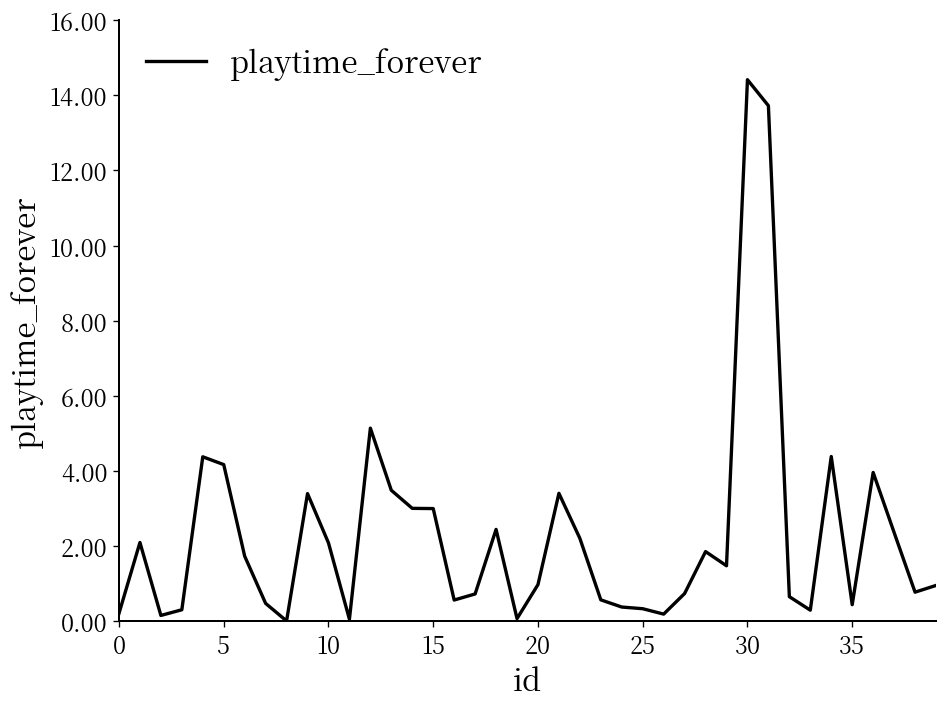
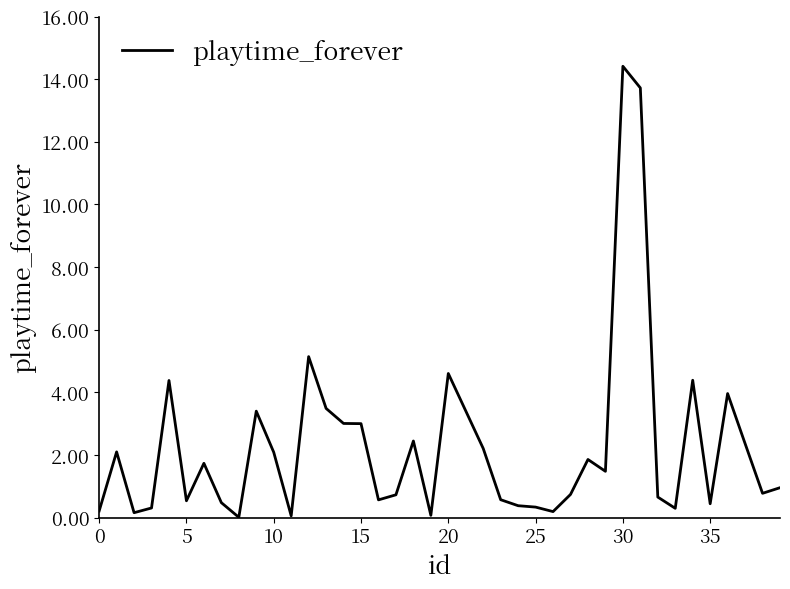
  {
    "0": 0.2,
-   "5": 4.2,
+   "5": 0.5,
    "10": 2.1,
    "15": 3.0,
-   "20": 1.0,
+   "20": 4.6,
    "25": 0.3,
    "30": 14.4,
    "35": 0.4
  }
